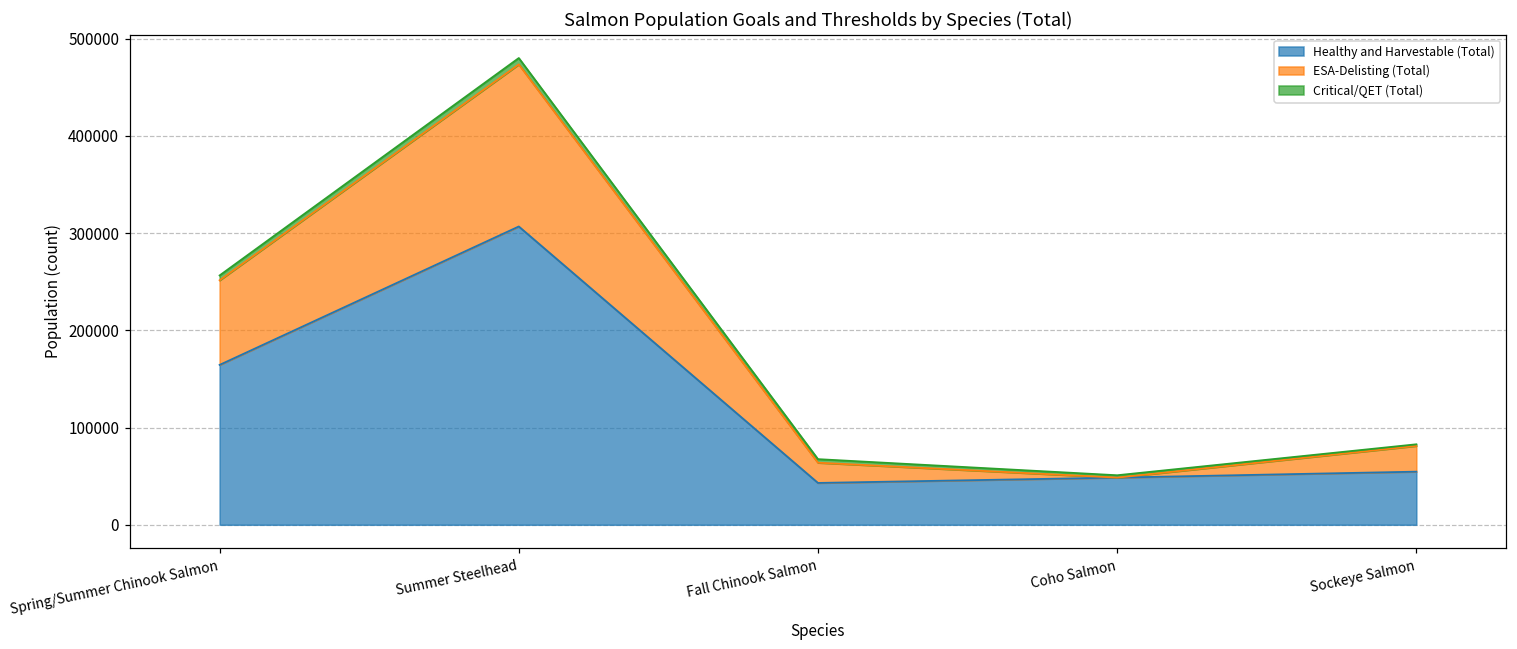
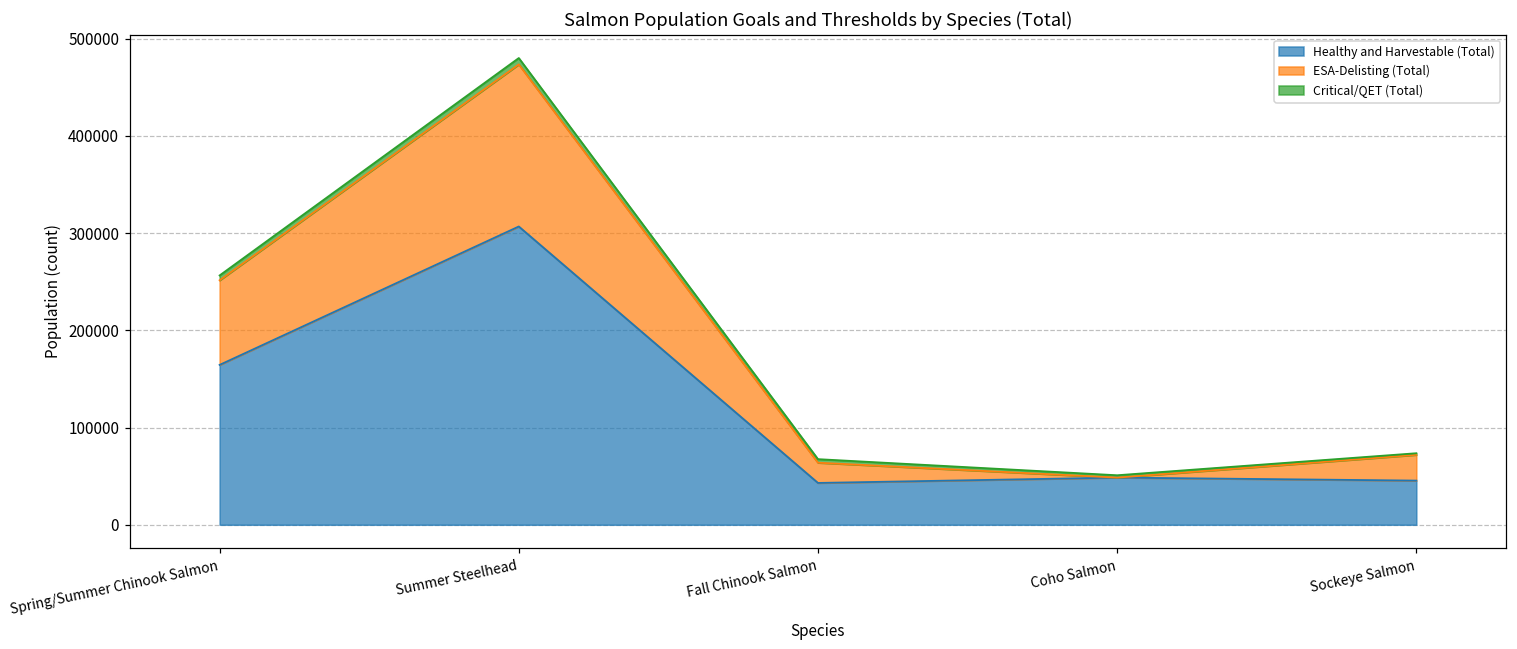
  {
    "Healthy and Harvestable (Total)": {
      "Spring/Summer Chinook Salmon": 160000,
      "Summer Steelhead": 310000,
      "Fall Chinook Salmon": 40000,
-     "Sockeye Salmon": 55000
+     "Sockeye Salmon": 45000
    },
    "ESA-Delisting (Total)": {
      "Spring/Summer Chinook Salmon": 90000,
      "Summer Steelhead": 170000,
      "Fall Chinook Salmon": 20000
    },
    "Critical/QET (Total)": {
      "Spring/Summer Chinook Salmon": 0,
      "Summer Steelhead": 10000,
      "Fall Chinook Salmon": 0
    }
  }
